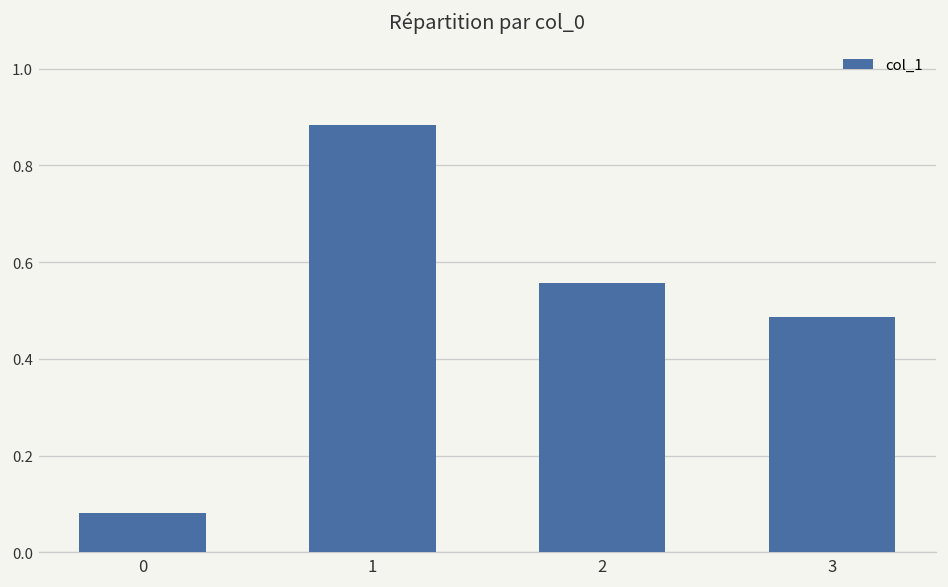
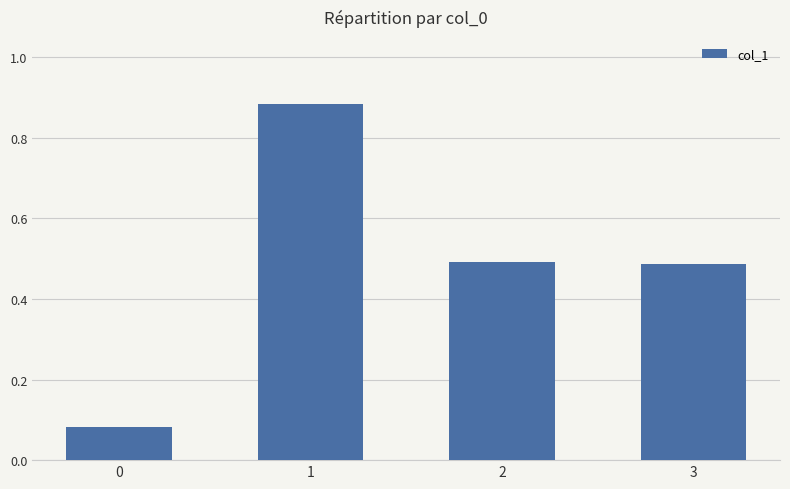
  {
    "0": 0.08,
    "1": 0.88,
-   "2": 0.56,
+   "2": 0.49,
    "3": 0.49
  }
